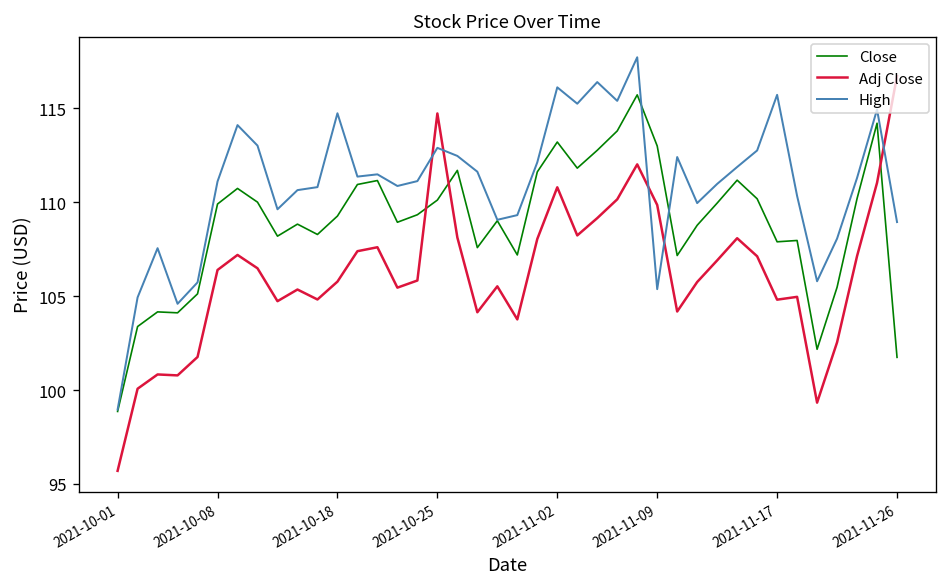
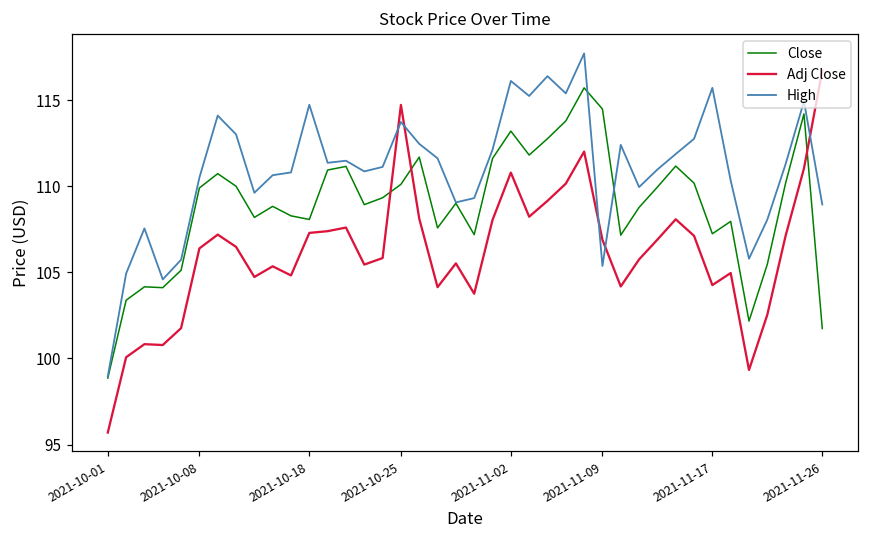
  {
    "Close": {
      "2021-10-08": 109.9,
-     "2021-10-18": 109.3,
+     "2021-10-18": 108.1,
      "2021-10-25": 110.1,
      "2021-11-02": 113.2,
-     "2021-11-09": 113.0,
-     "2021-11-17": 107.9,
+     "2021-11-09": 114.5,
+     "2021-11-17": 107.2,
      "2021-11-26": 101.7
    },
    "Adj Close": {
      "2021-10-01": 95.7,
      "2021-10-08": 106.4,
-     "2021-10-18": 105.8,
+     "2021-10-18": 107.3,
      "2021-10-25": 114.7,
      "2021-11-02": 110.8,
-     "2021-11-09": 109.9,
-     "2021-11-17": 104.8
+     "2021-11-09": 106.9,
+     "2021-11-17": 104.3
    },
    "High": {
-     "2021-10-08": 111.1,
+     "2021-10-08": 110.5,
      "2021-10-18": 114.7,
-     "2021-10-25": 112.9,
+     "2021-10-25": 113.7,
      "2021-11-02": 116.1,
      "2021-11-09": 105.4,
      "2021-11-17": 115.7,
      "2021-11-26": 108.9
    }
  }
